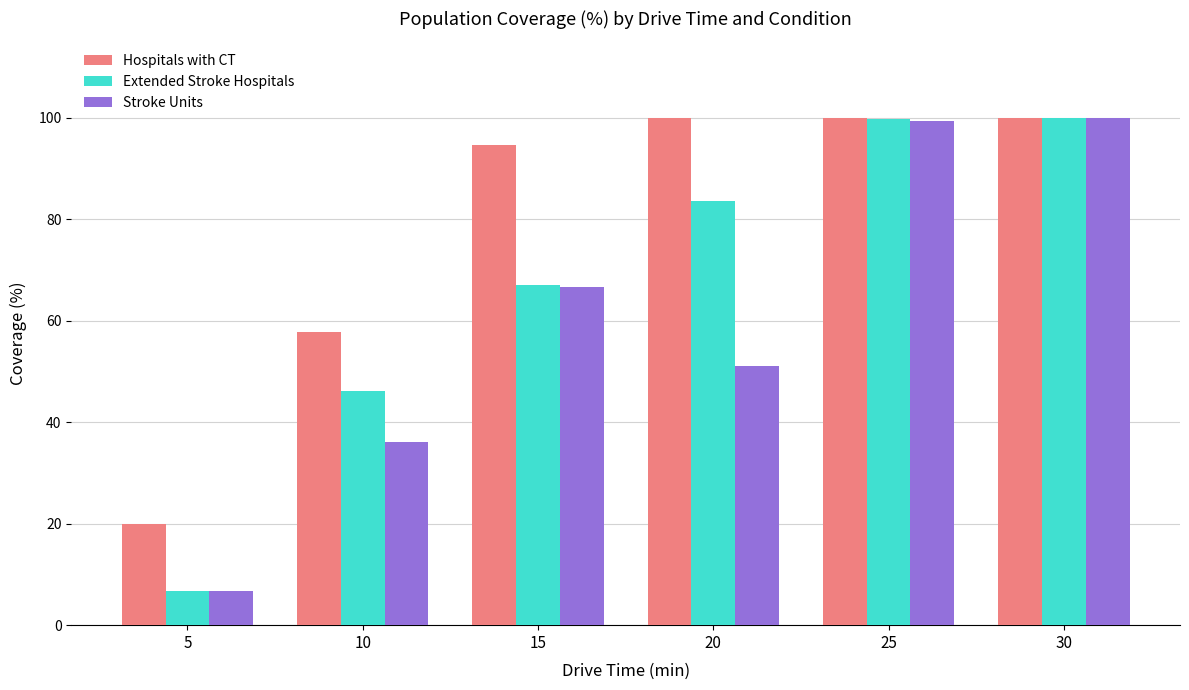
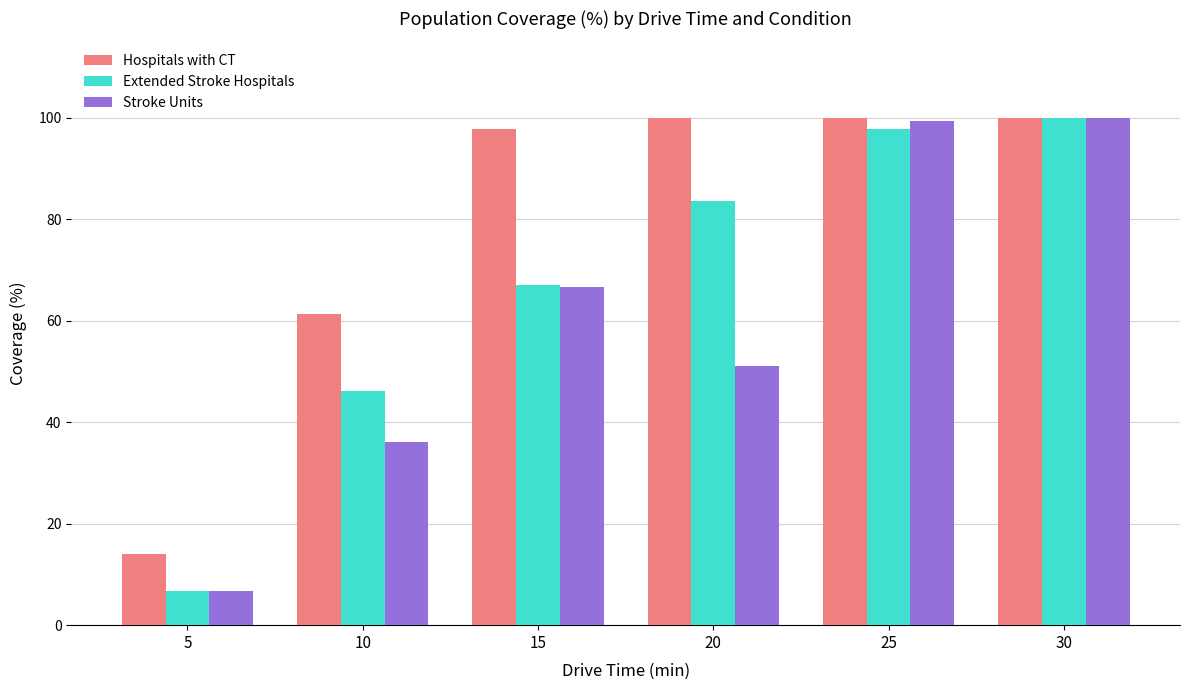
  {
    "Hospitals with CT": {
-     "5": 20,
-     "10": 58,
-     "15": 95,
+     "5": 14,
+     "10": 61,
+     "15": 98,
      "20": 100,
      "25": 100,
      "30": 100
    },
    "Extended Stroke Hospitals": {
      "5": 7,
      "10": 46,
      "15": 67,
      "20": 84,
-     "25": 100,
+     "25": 98,
      "30": 100
    },
    "Stroke Units": {
      "5": 7,
      "10": 36,
      "15": 67,
      "20": 51,
      "25": 99,
      "30": 100
    }
  }
